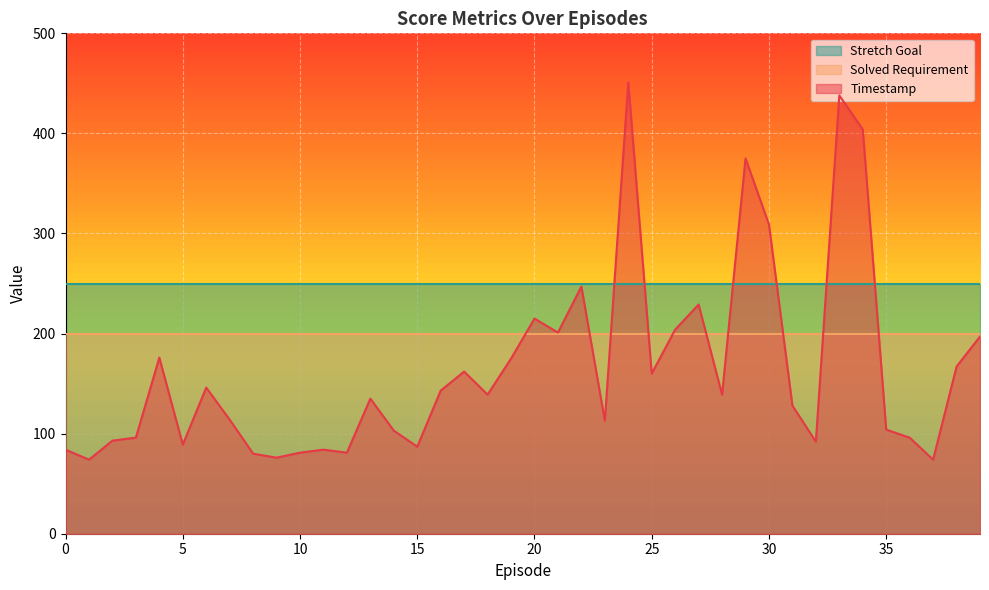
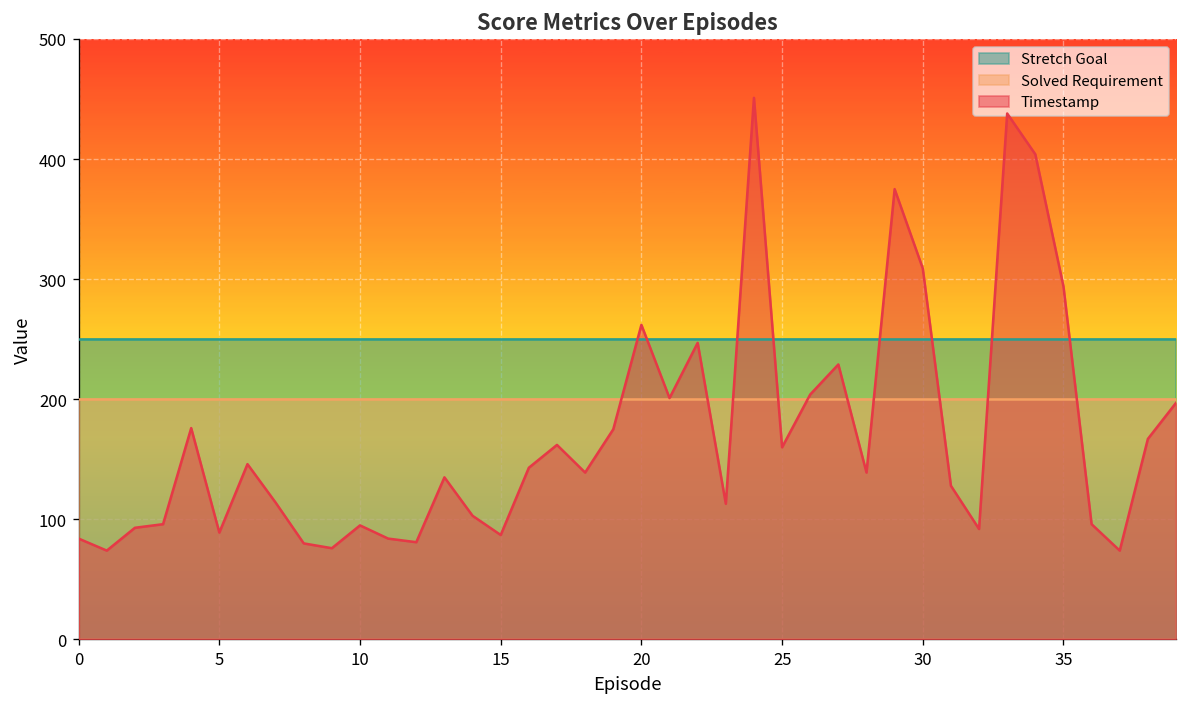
  {
    "Stretch Goal": {
      "0": 250,
      "5": 250,
      "10": 250,
      "15": 250,
      "20": 250,
      "25": 250,
      "30": 250,
      "35": 250
    },
    "Solved Requirement": {
      "0": 200,
      "5": 200,
      "10": 200,
      "15": 200,
      "20": 200,
      "25": 200,
      "30": 200,
      "35": 200
    },
    "Timestamp": {
      "0": 84,
      "5": 89,
-     "10": 81,
+     "10": 95,
      "15": 87,
-     "20": 215,
+     "20": 262,
      "25": 160,
      "30": 309,
-     "35": 104
+     "35": 294
    }
  }
